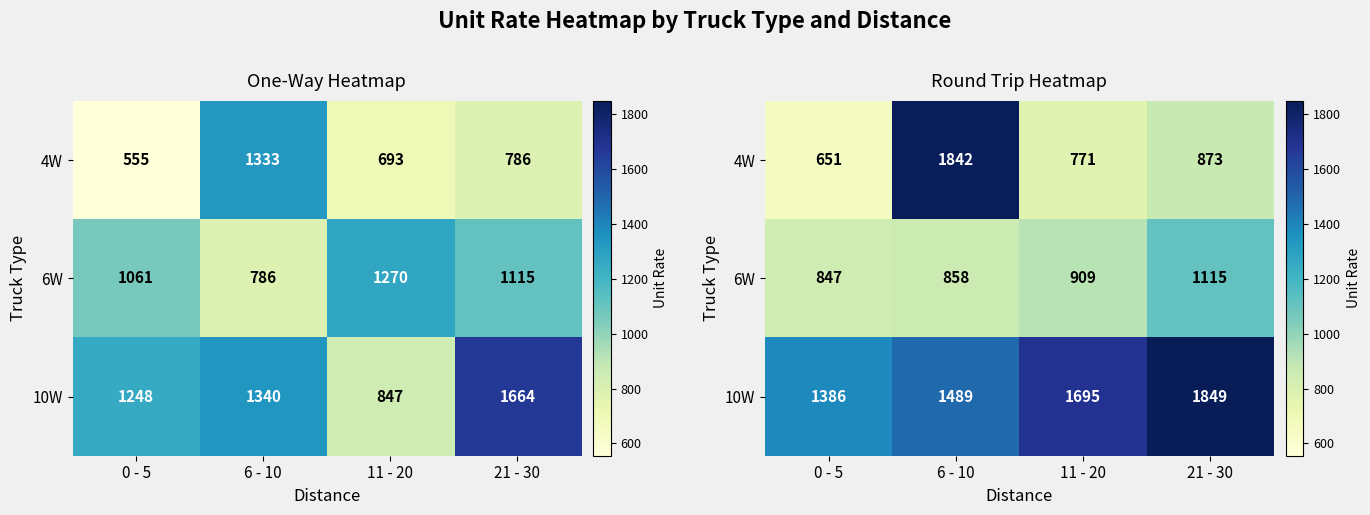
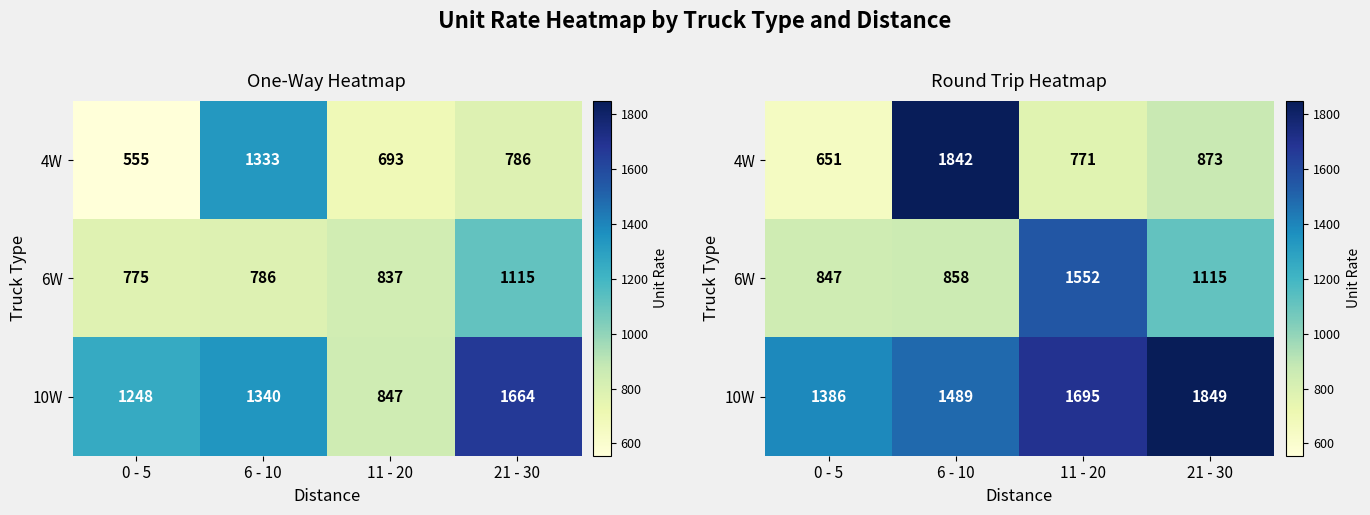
  {
    "One-Way Heatmap": {
      "4W": {
        "0 - 5": 555,
        "6 - 10": 1333,
        "11 - 20": 693,
        "21 - 30": 786
      },
      "6W": {
-       "0 - 5": 1061,
+       "0 - 5": 775,
        "6 - 10": 786,
-       "11 - 20": 1270,
+       "11 - 20": 837,
        "21 - 30": 1115
      },
      "10W": {
        "0 - 5": 1248,
        "6 - 10": 1340,
        "11 - 20": 847,
        "21 - 30": 1664
      }
    },
    "Round Trip Heatmap": {
      "4W": {
        "0 - 5": 651,
        "6 - 10": 1842,
        "11 - 20": 771,
        "21 - 30": 873
      },
      "6W": {
        "0 - 5": 847,
        "6 - 10": 858,
-       "11 - 20": 909,
+       "11 - 20": 1552,
        "21 - 30": 1115
      },
      "10W": {
        "0 - 5": 1386,
        "6 - 10": 1489,
        "11 - 20": 1695,
        "21 - 30": 1849
      }
    }
  }
